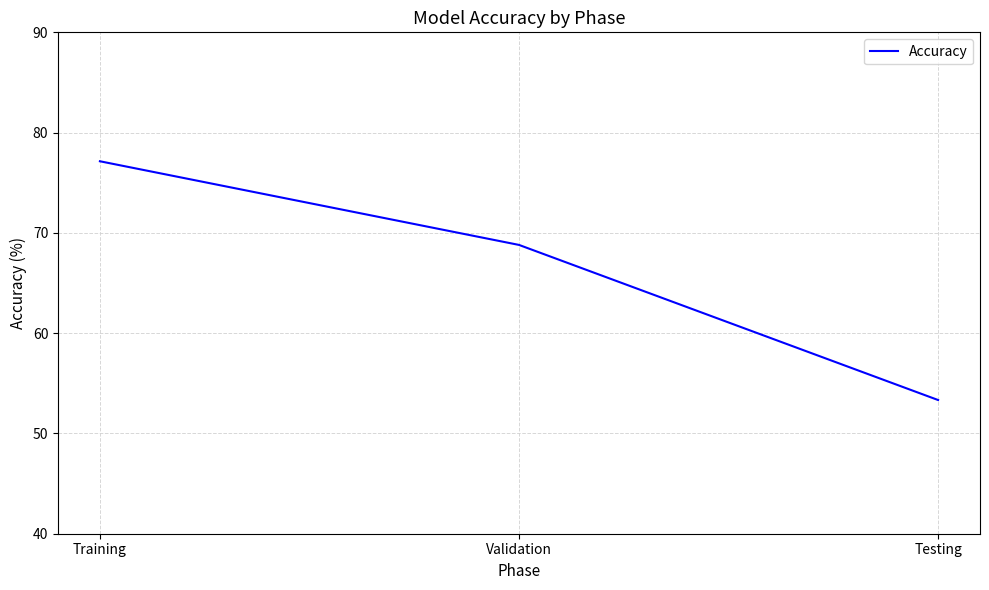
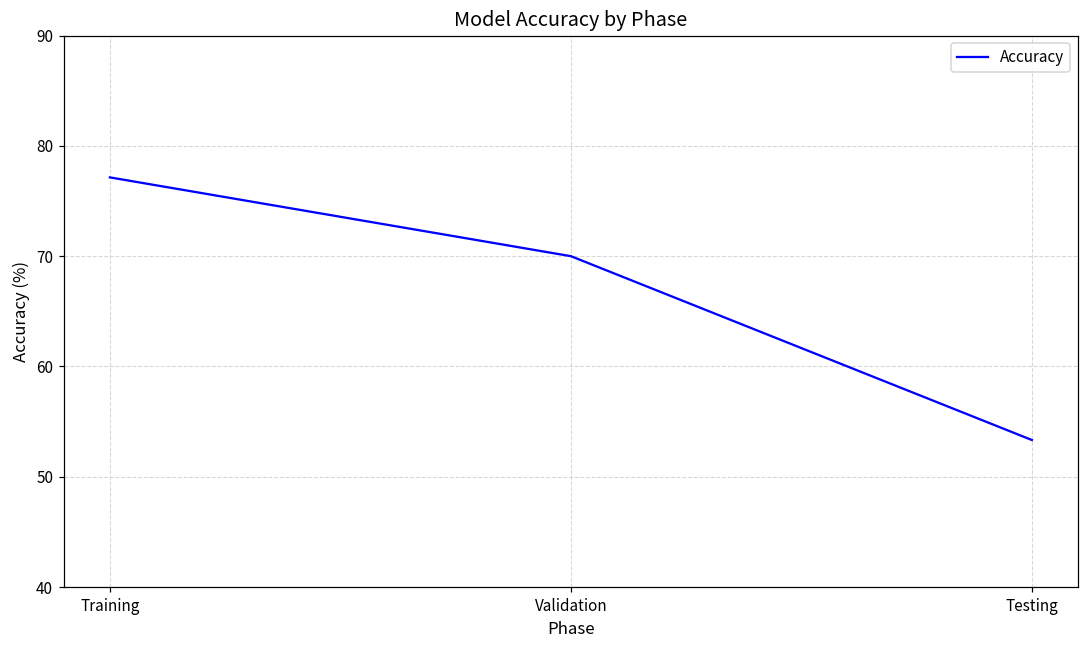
  {
    "Training": 77.1,
-   "Validation": 68.8,
+   "Validation": 70.0,
    "Testing": 53.3
  }
